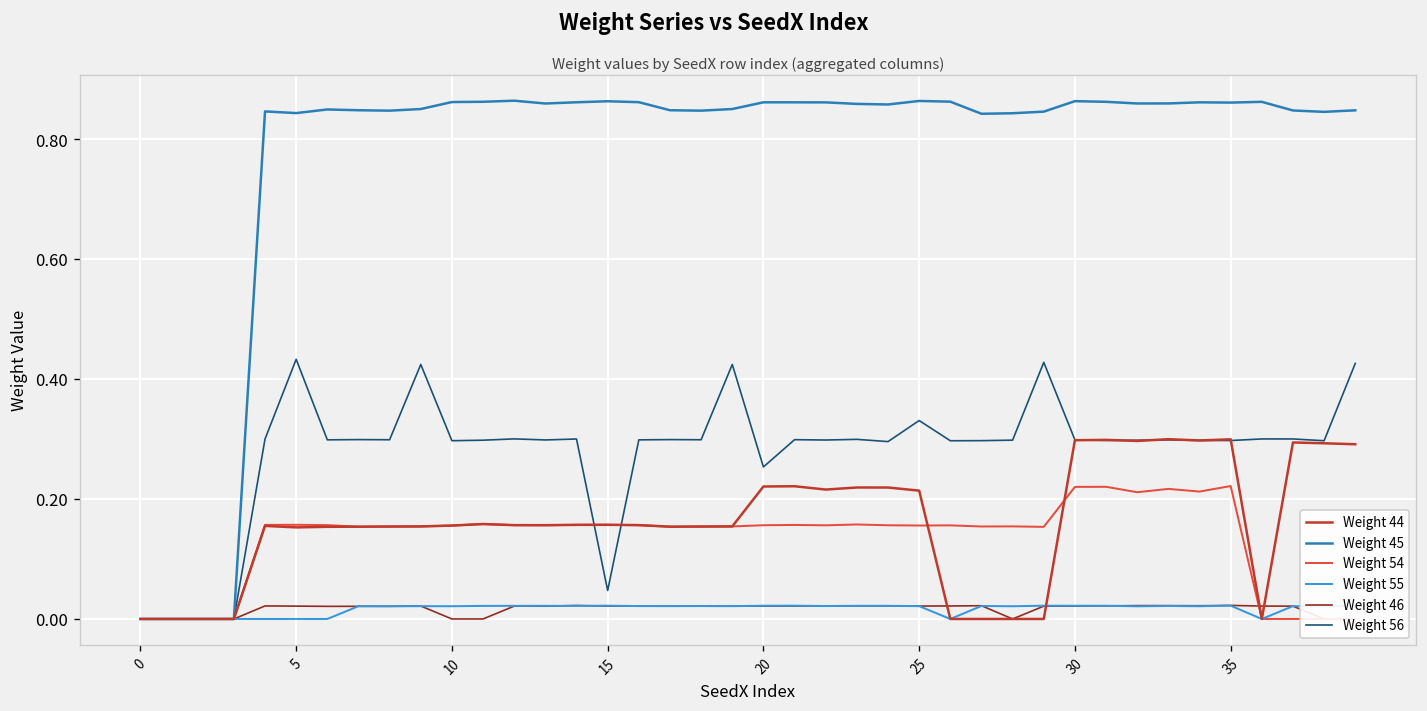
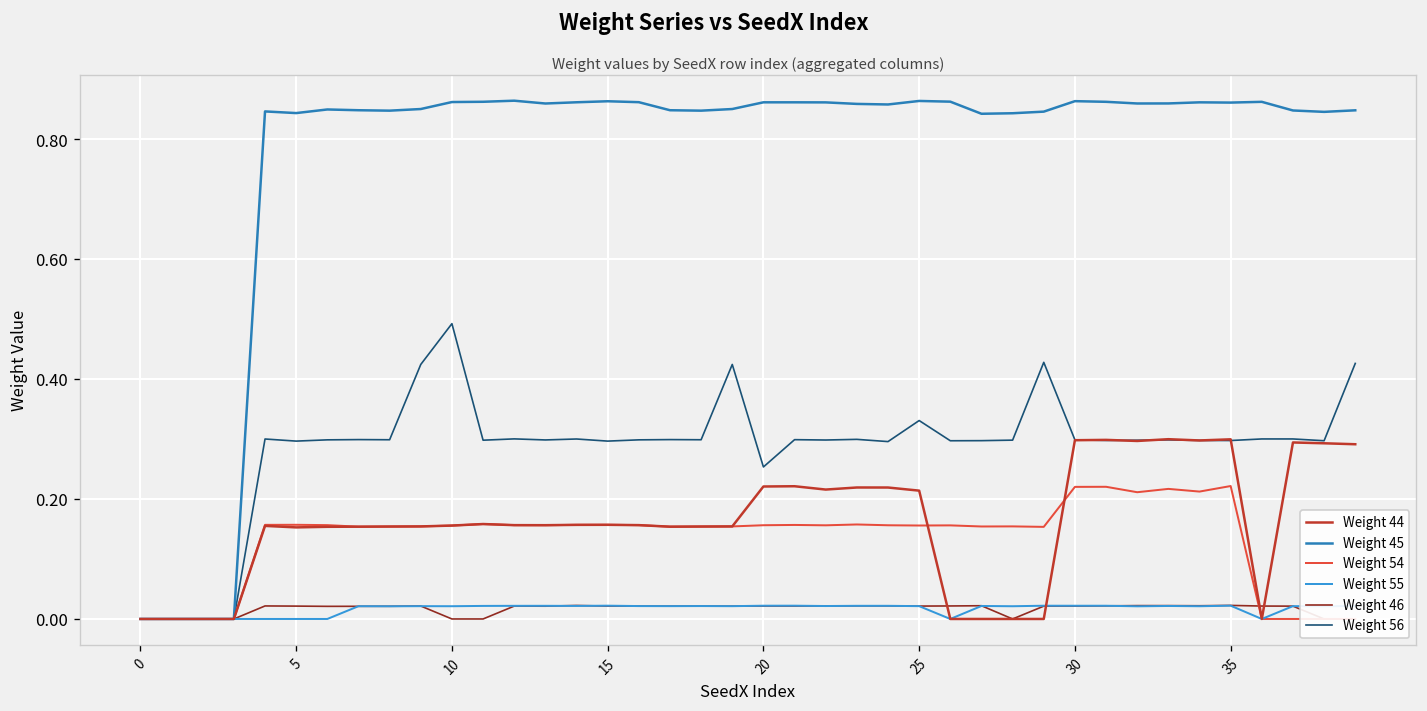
  {
    "Weight 56": {
-     "5": 0.43,
-     "10": 0.30,
-     "15": 0.05,
+     "5": 0.30,
+     "10": 0.49,
+     "15": 0.30,
      "20": 0.25,
      "25": 0.33
    }
  }
